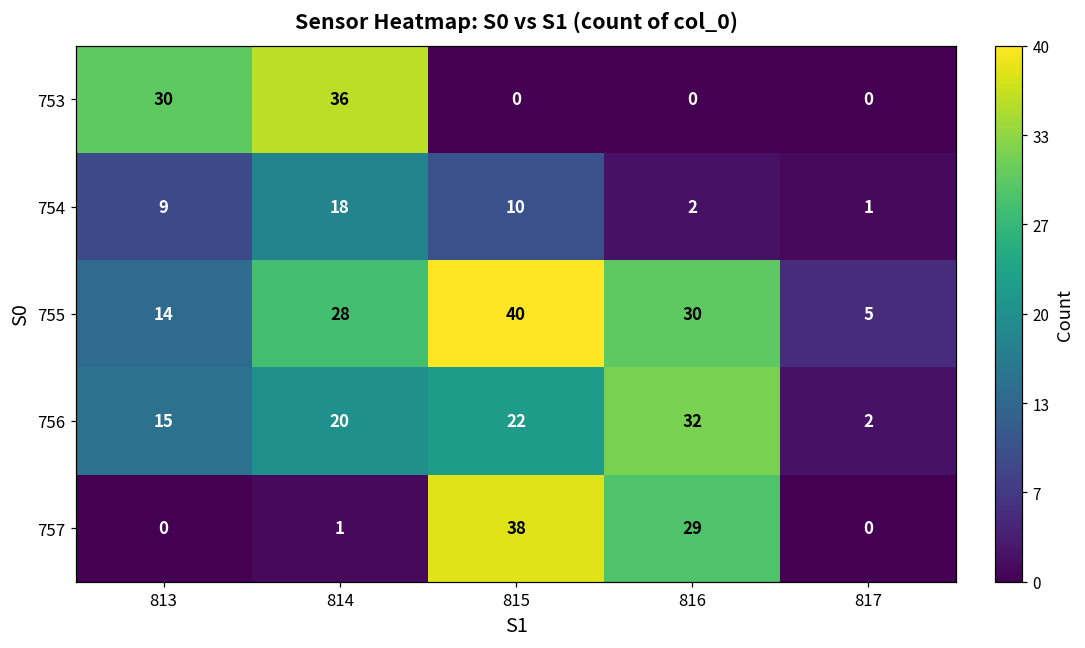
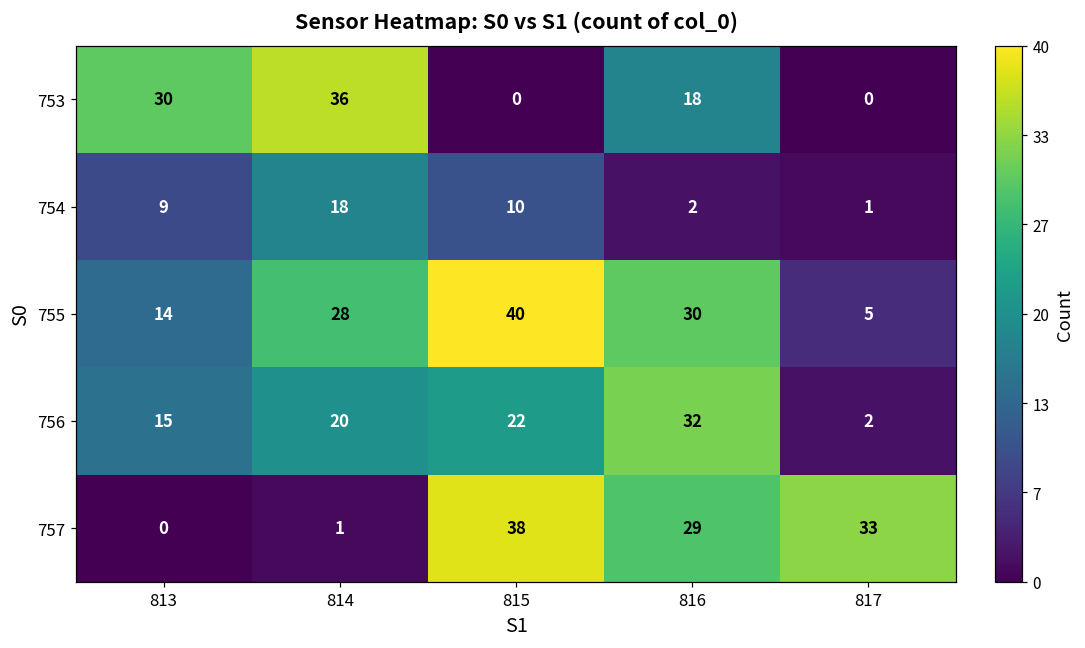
  {
    "753": {
      "813": 30,
      "814": 36,
      "815": 0,
-     "816": 0,
+     "816": 18,
      "817": 0
    },
    "754": {
      "813": 9,
      "814": 18,
      "815": 10,
      "816": 2,
      "817": 1
    },
    "755": {
      "813": 14,
      "814": 28,
      "815": 40,
      "816": 30,
      "817": 5
    },
    "756": {
      "813": 15,
      "814": 20,
      "815": 22,
      "816": 32,
      "817": 2
    },
    "757": {
      "813": 0,
      "814": 1,
      "815": 38,
      "816": 29,
-     "817": 0
+     "817": 33
    }
  }
